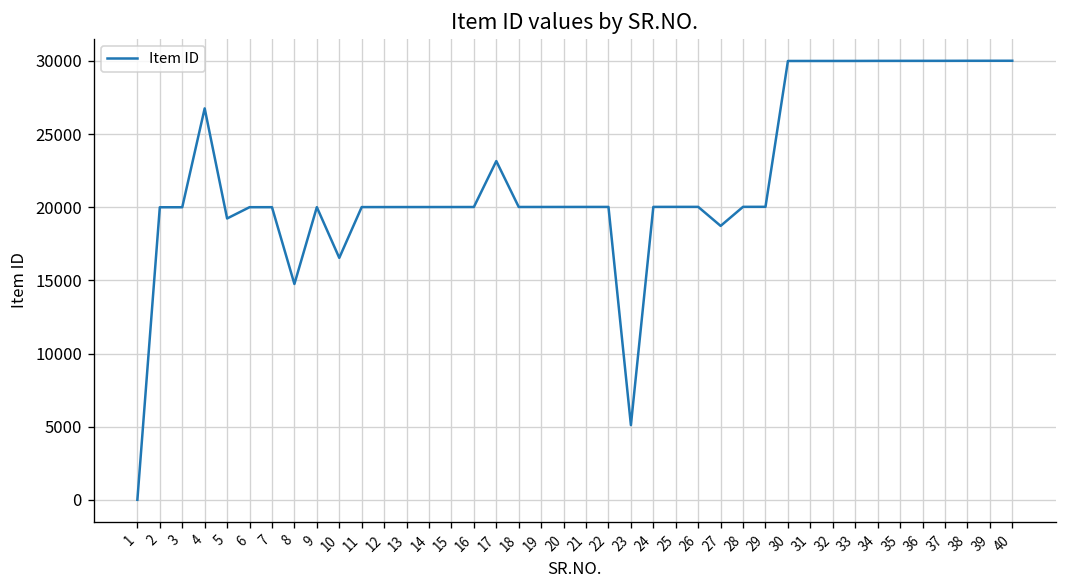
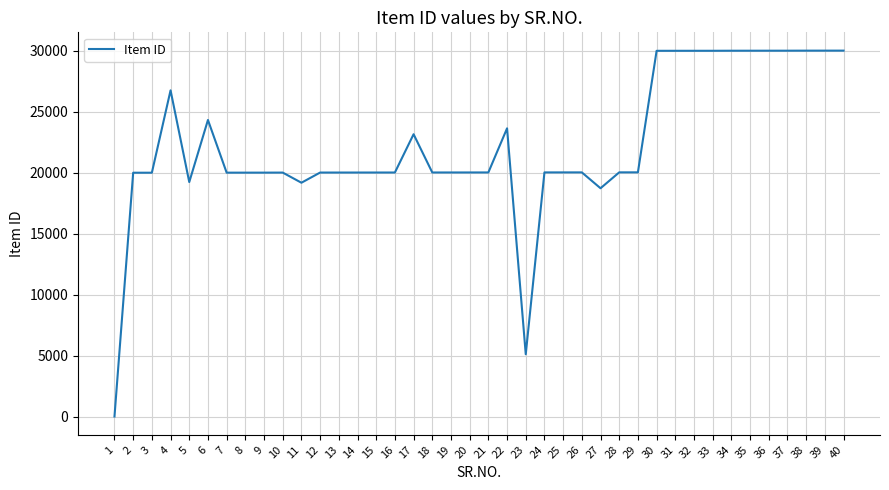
  {
    "1": 0,
    "2": 20000,
    "3": 20000,
    "4": 26800,
    "5": 19200,
-   "6": 20000,
+   "6": 24300,
    "7": 20000,
-   "8": 14800,
+   "8": 20000,
    "9": 20000,
-   "10": 16500,
-   "11": 20000,
+   "10": 20000,
+   "11": 19200,
    "12": 20000,
    "13": 20000,
    "14": 20000,
    "15": 20000,
    "16": 20000,
    "17": 23200,
    "18": 20000,
    "19": 20000,
    "20": 20000,
    "21": 20000,
-   "22": 20000,
+   "22": 23600,
    "23": 5100,
    "24": 20000,
    "25": 20000,
    "26": 20000,
    "27": 18700,
    "28": 20000,
    "29": 20000,
    "30": 30000,
    "31": 30000,
    "32": 30000,
    "33": 30000,
    "34": 30000,
    "35": 30000,
    "36": 30000,
    "37": 30000,
    "38": 30000,
    "39": 30000,
    "40": 30000
  }
